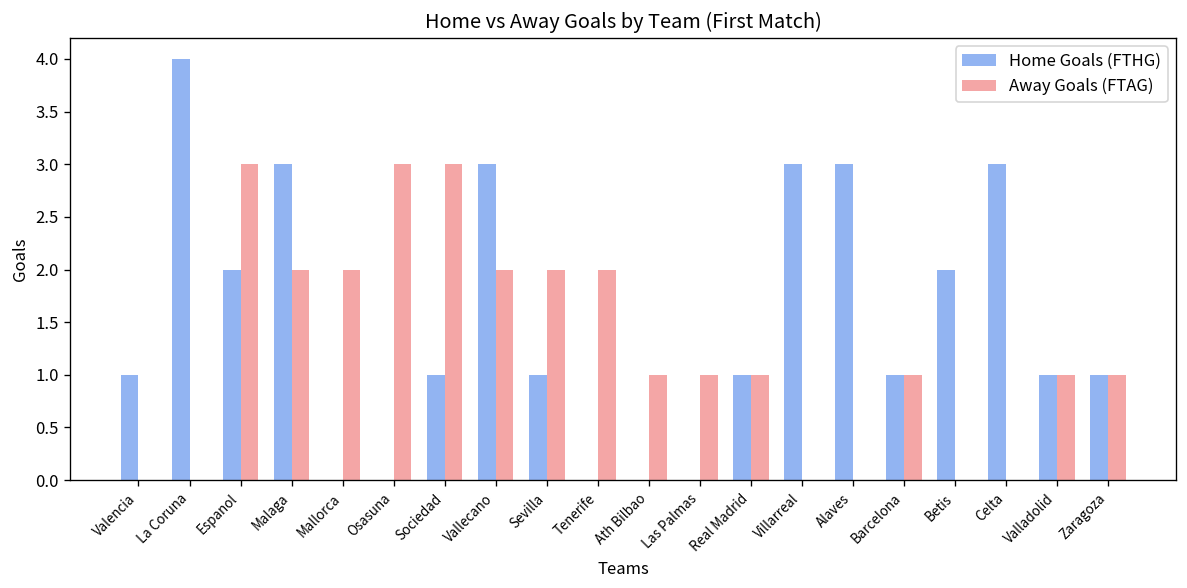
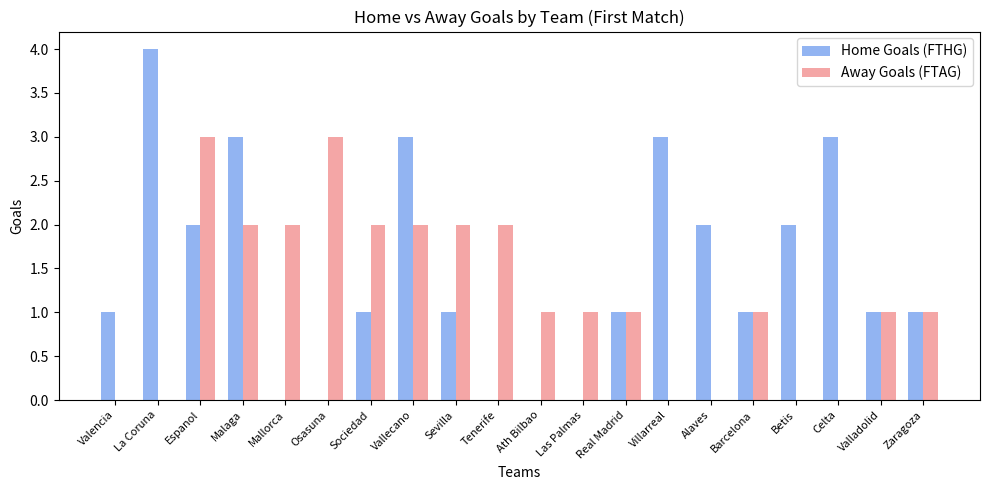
  {
    "Home Goals (FTHG)": {
      "Valencia": 1,
      "La Coruna": 4,
      "Espanol": 2,
      "Malaga": 3,
      "Mallorca": 0,
      "Osasuna": 0,
      "Sociedad": 1,
      "Vallecano": 3,
      "Sevilla": 1,
      "Tenerife": 0,
      "Ath Bilbao": 0,
      "Las Palmas": 0,
      "Real Madrid": 1,
      "Villarreal": 3,
-     "Alaves": 3,
+     "Alaves": 2,
      "Barcelona": 1,
      "Betis": 2,
      "Celta": 3,
      "Valladolid": 1,
      "Zaragoza": 1
    },
    "Away Goals (FTAG)": {
      "Valencia": 0,
      "La Coruna": 0,
      "Espanol": 3,
      "Malaga": 2,
      "Mallorca": 2,
      "Osasuna": 3,
-     "Sociedad": 3,
+     "Sociedad": 2,
      "Vallecano": 2,
      "Sevilla": 2,
      "Tenerife": 2,
      "Ath Bilbao": 1,
      "Las Palmas": 1,
      "Real Madrid": 1,
      "Villarreal": 0,
      "Alaves": 0,
      "Barcelona": 1,
      "Betis": 0,
      "Celta": 0,
      "Valladolid": 1,
      "Zaragoza": 1
    }
  }
